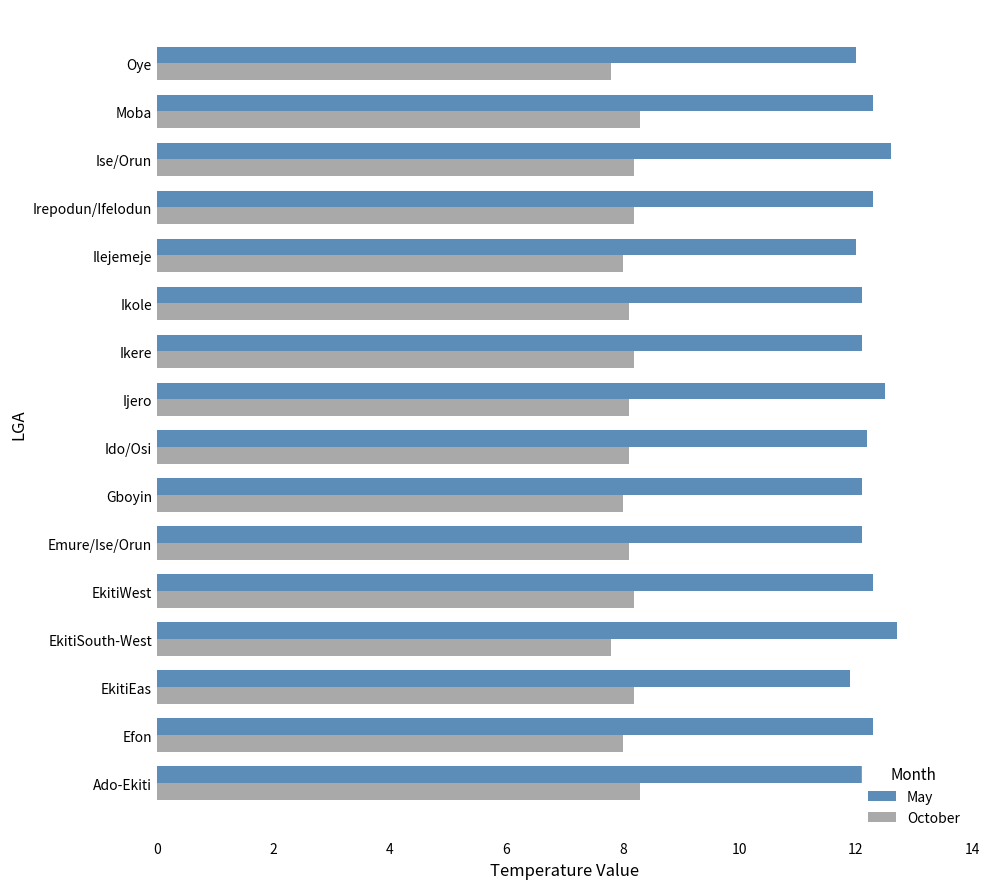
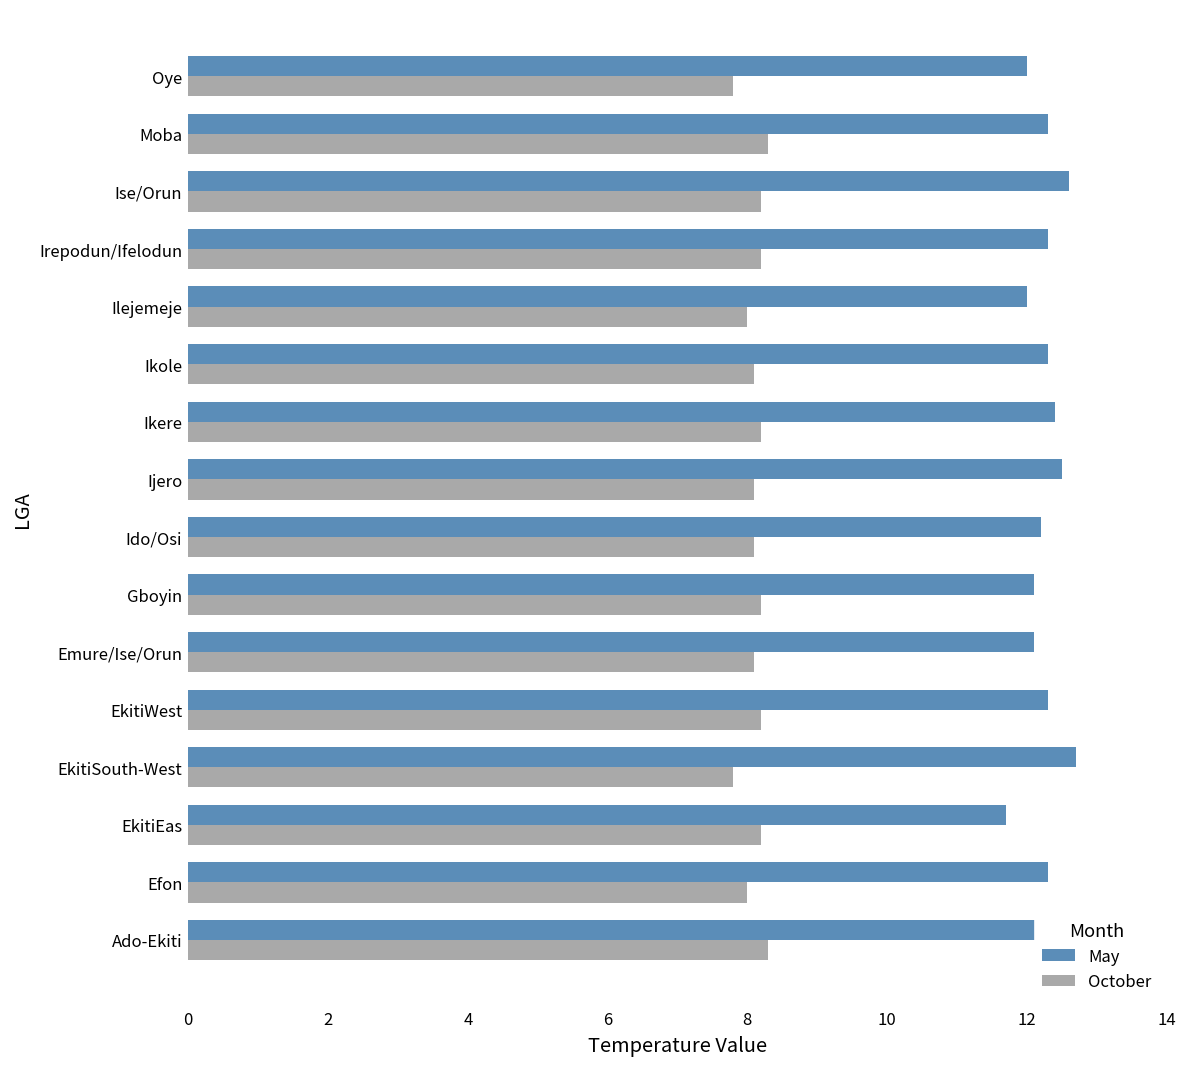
  {
    "May": {
      "Oye": 12.0,
      "Moba": 12.3,
      "Ise/Orun": 12.6,
      "Irepodun/Ifelodun": 12.3,
      "Ilejemeje": 12.0,
-     "Ikole": 12.1,
-     "Ikere": 12.1,
+     "Ikole": 12.3,
+     "Ikere": 12.4,
      "Ijero": 12.5,
      "Ido/Osi": 12.2,
      "Gboyin": 12.1,
      "Emure/Ise/Orun": 12.1,
      "EkitiWest": 12.3,
      "EkitiSouth-West": 12.7,
-     "EkitiEas": 11.9,
+     "EkitiEas": 11.7,
      "Efon": 12.3
    },
    "October": {
      "Oye": 7.8,
      "Moba": 8.3,
      "Ise/Orun": 8.2,
      "Irepodun/Ifelodun": 8.2,
      "Ilejemeje": 8.0,
      "Ikole": 8.1,
      "Ikere": 8.2,
      "Ijero": 8.1,
      "Ido/Osi": 8.1,
-     "Gboyin": 8.0,
+     "Gboyin": 8.2,
      "Emure/Ise/Orun": 8.1,
      "EkitiWest": 8.2,
      "EkitiSouth-West": 7.8,
      "EkitiEas": 8.2,
      "Efon": 8.0,
      "Ado-Ekiti": 8.3
    }
  }
